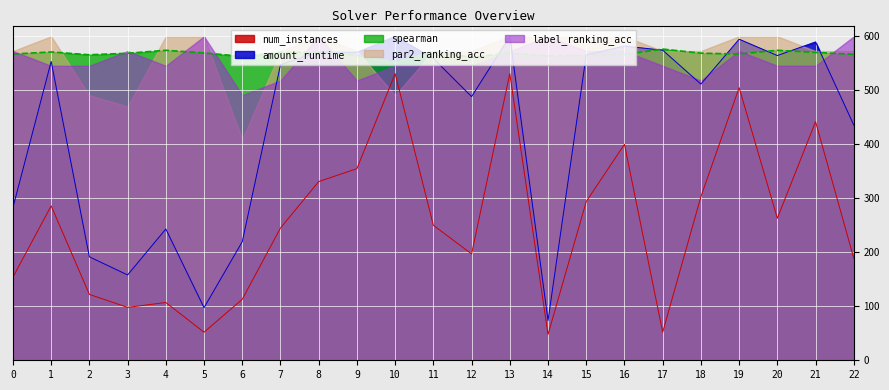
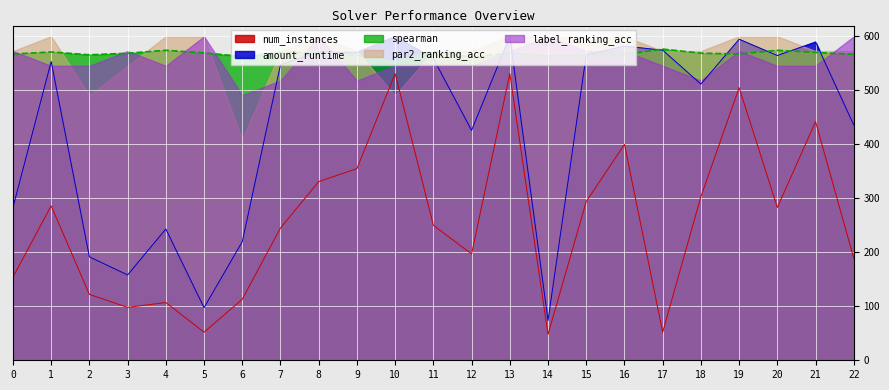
  {
    "num_instances": {
      "0": 150,
      "1": 290,
      "2": 120,
      "3": 100,
      "4": 110,
      "5": 50,
      "6": 110,
      "7": 250,
      "8": 330,
      "9": 360,
      "10": 530,
      "11": 250,
      "12": 200,
      "13": 530,
      "14": 50,
      "15": 290,
      "16": 400,
      "17": 50,
      "18": 300,
      "19": 510,
-     "20": 260,
+     "20": 280,
      "21": 440,
      "22": 190
    },
    "amount_runtime": {
      "0": 280,
      "1": 550,
      "2": 190,
      "3": 160,
      "4": 240,
      "5": 100,
      "6": 220,
-     "12": 490,
+     "12": 430,
      "14": 70,
      "18": 510,
      "19": 590,
      "20": 560,
      "21": 590,
      "22": 440
    },
    "spearman": {
      "0": 570,
      "1": 570,
      "2": 570,
      "4": 570,
      "5": 570,
      "19": 570,
      "20": 570,
      "22": 570
    },
    "par2_ranking_acc": {
      "1": 600,
      "2": 490,
-     "3": 470,
+     "3": 550,
      "4": 600,
      "6": 410,
      "10": 490,
      "19": 600,
      "20": 600,
      "22": 570
    },
    "label_ranking_acc": {
      "1": 550,
      "2": 550,
      "4": 550,
      "6": 490,
      "7": 520,
      "9": 520,
      "10": 550,
      "11": 550,
      "12": 550,
      "17": 550,
      "18": 520,
      "19": 570,
      "20": 550,
      "21": 550,
      "22": 600
    }
  }
